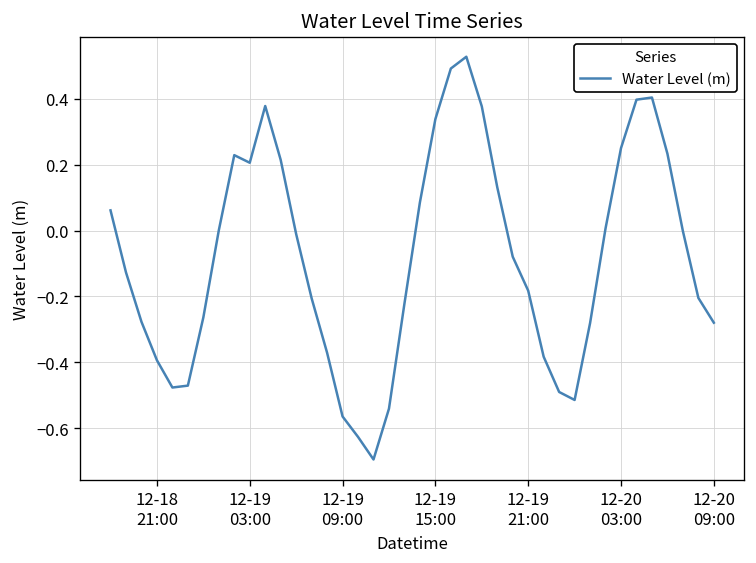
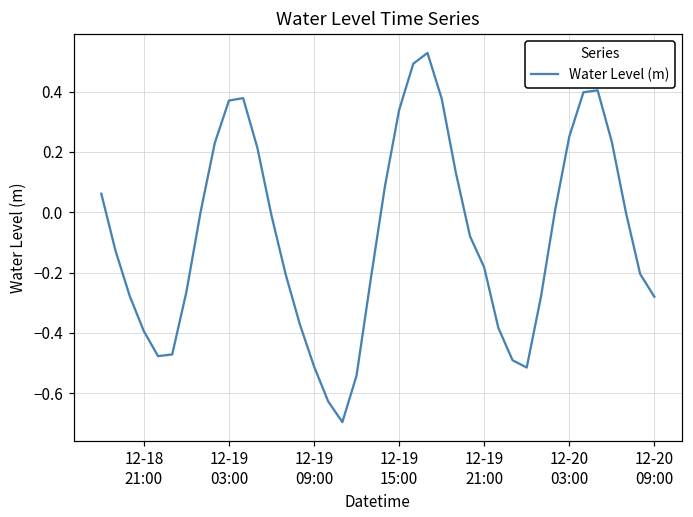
  {
    "12-18 21:00": -0.39,
-   "12-19 03:00": 0.21,
-   "12-19 09:00": -0.56,
+   "12-19 03:00": 0.37,
+   "12-19 09:00": -0.51,
    "12-19 15:00": 0.34,
    "12-19 21:00": -0.18,
    "12-20 03:00": 0.25,
    "12-20 09:00": -0.28
  }
